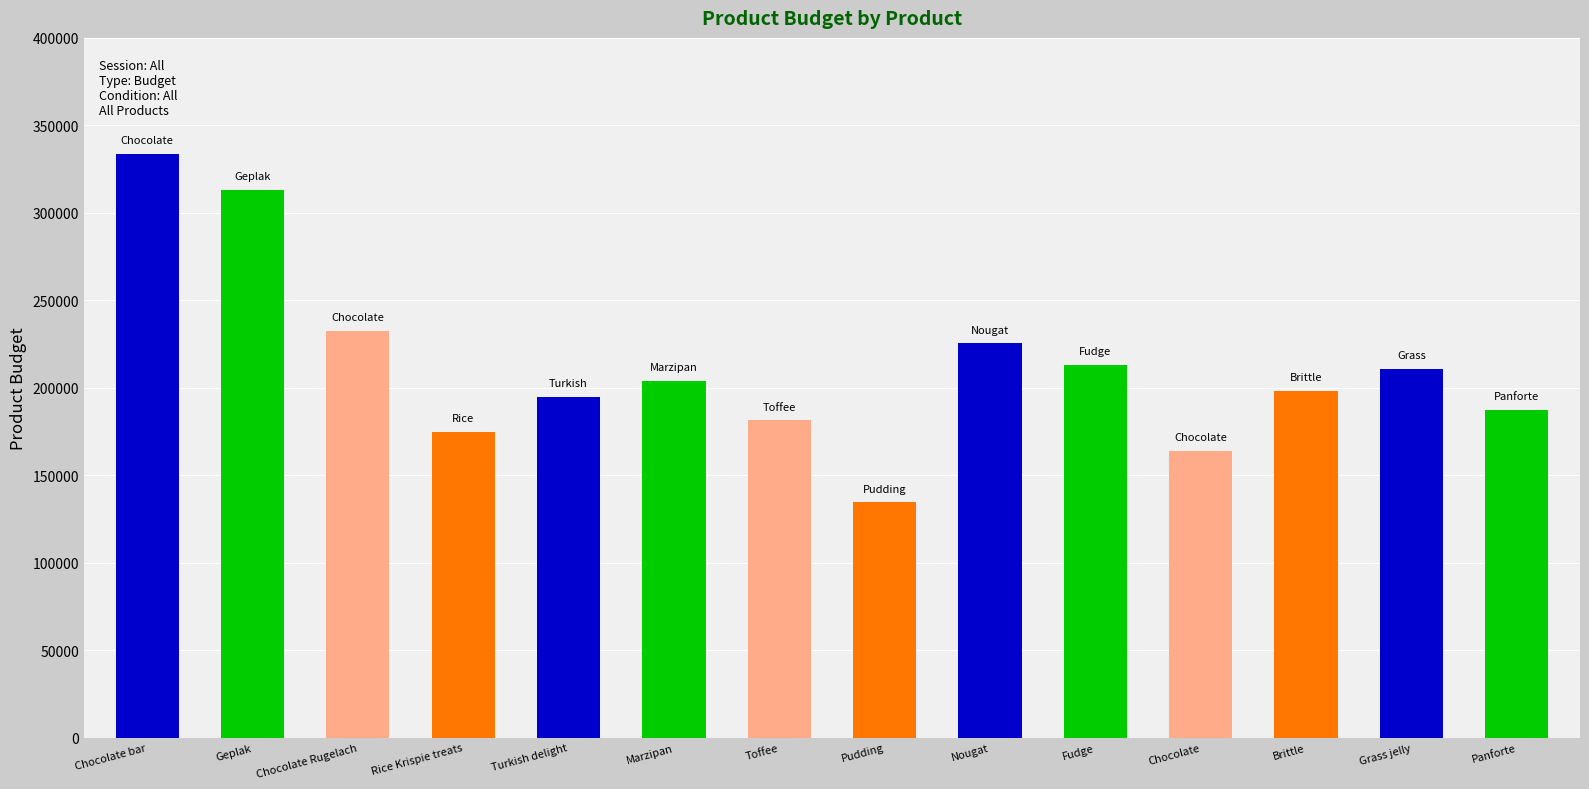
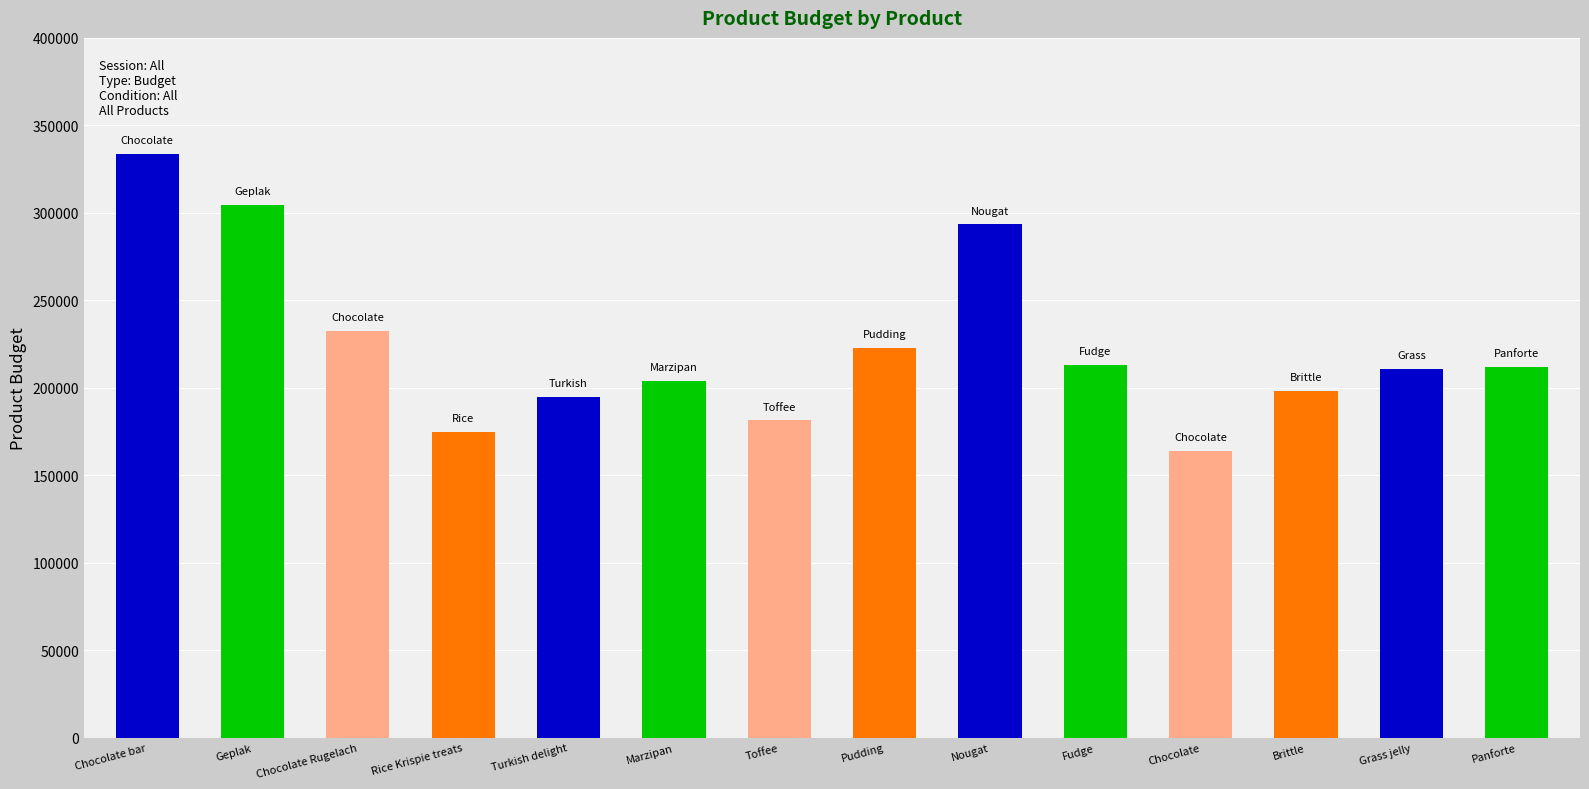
  {
    "Chocolate bar": 334000,
-   "Geplak": 313000,
+   "Geplak": 305000,
    "Chocolate Rugelach": 233000,
    "Rice Krispie treats": 175000,
    "Turkish delight": 195000,
    "Marzipan": 204000,
    "Toffee": 181000,
-   "Pudding": 135000,
-   "Nougat": 225000,
+   "Pudding": 223000,
+   "Nougat": 293000,
    "Fudge": 213000,
    "Chocolate": 164000,
    "Brittle": 198000,
    "Grass jelly": 211000,
-   "Panforte": 187000
+   "Panforte": 212000
  }
